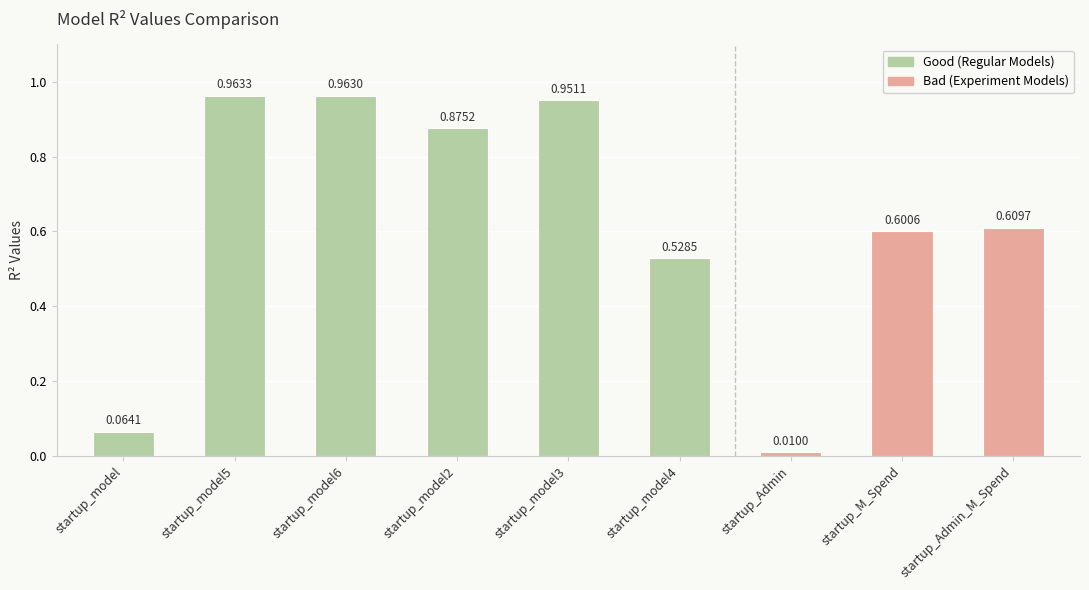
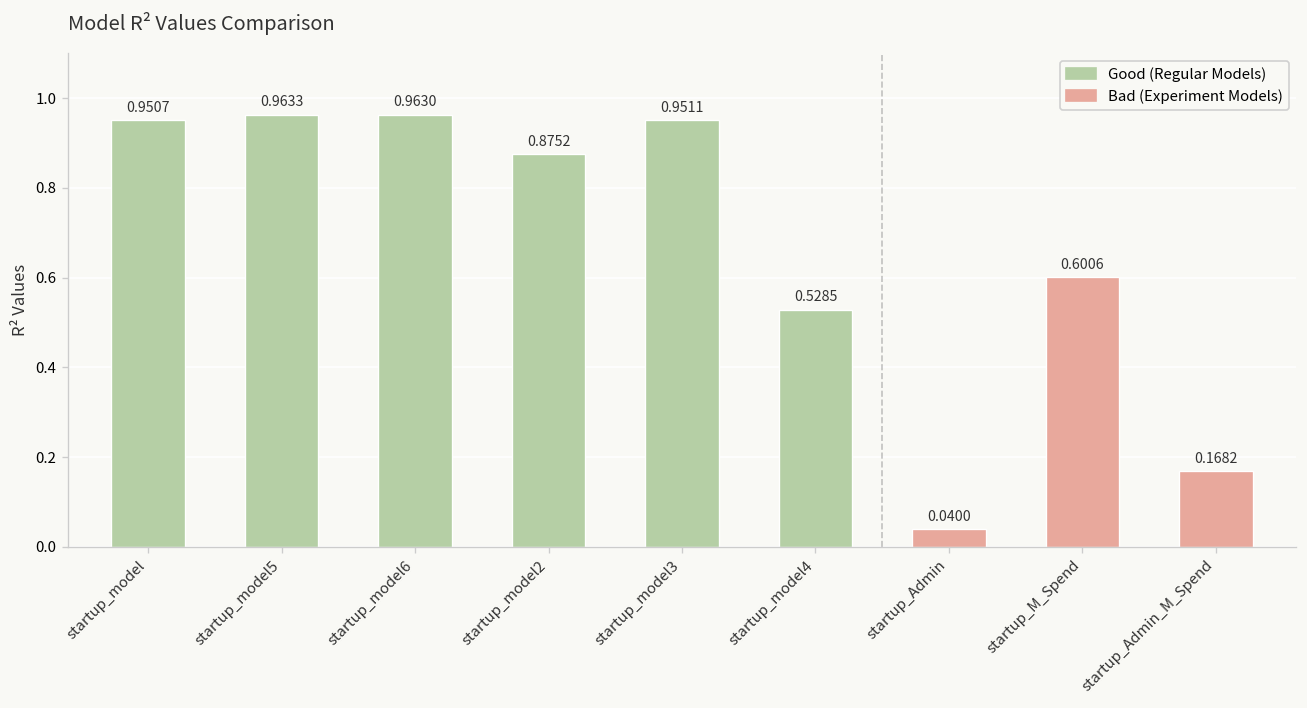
  {
-   "startup_model": 0.0641,
+   "startup_model": 0.9507,
    "startup_model5": 0.9633,
    "startup_model6": 0.9630,
    "startup_model2": 0.8752,
    "startup_model3": 0.9511,
    "startup_model4": 0.5285,
-   "startup_Admin": 0.0100,
+   "startup_Admin": 0.0400,
    "startup_M_Spend": 0.6006,
-   "startup_Admin_M_Spend": 0.6097
+   "startup_Admin_M_Spend": 0.1682
  }
